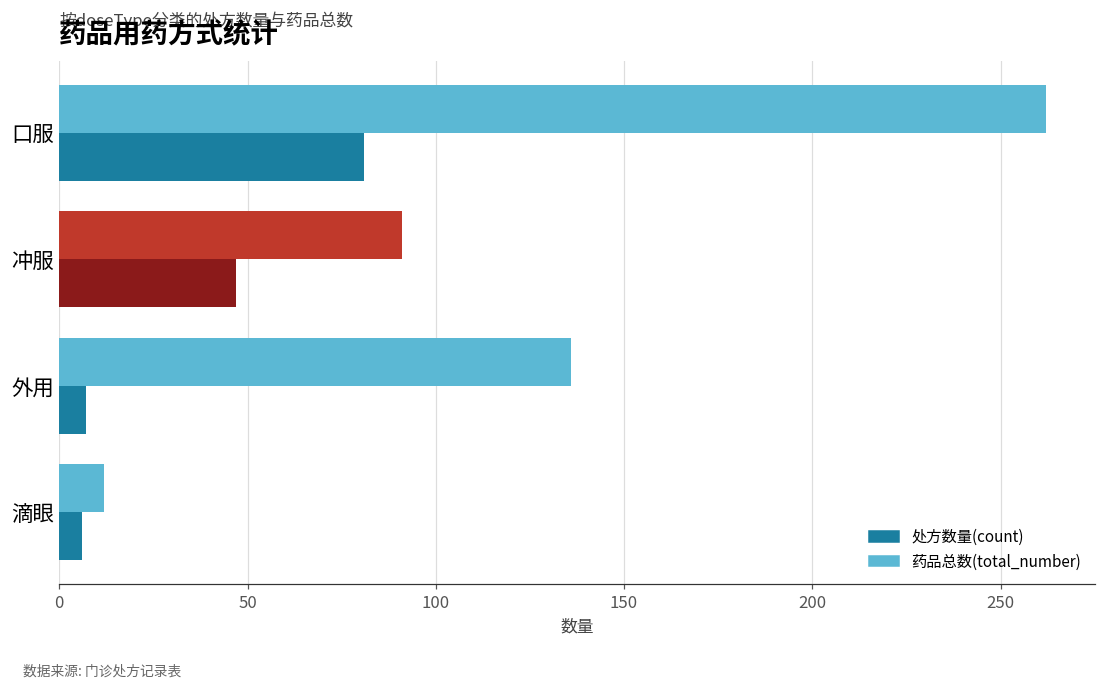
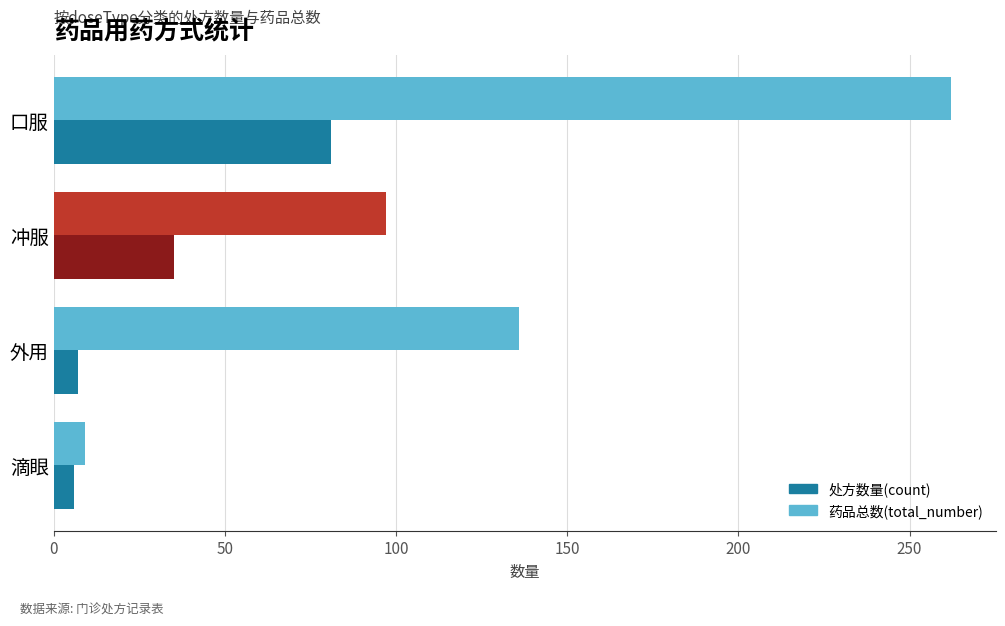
  {
    "处方数量(count)": {
      "口服": 81,
-     "冲服": 47,
+     "冲服": 35,
      "外用": 7,
      "滴眼": 6
    },
    "药品总数(total_number)": {
      "口服": 262,
-     "冲服": 91,
+     "冲服": 97,
      "外用": 136,
-     "滴眼": 12
+     "滴眼": 9
    }
  }
